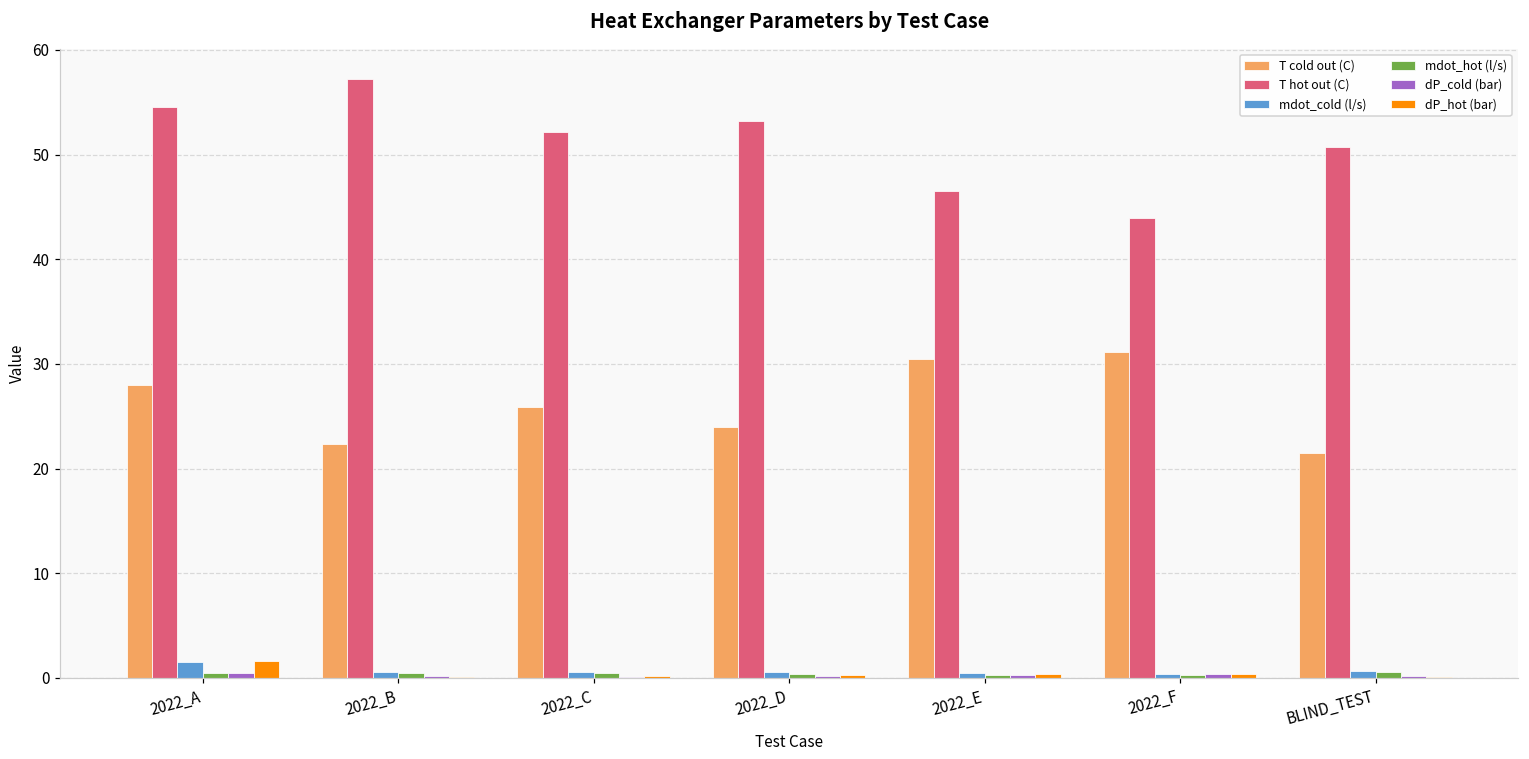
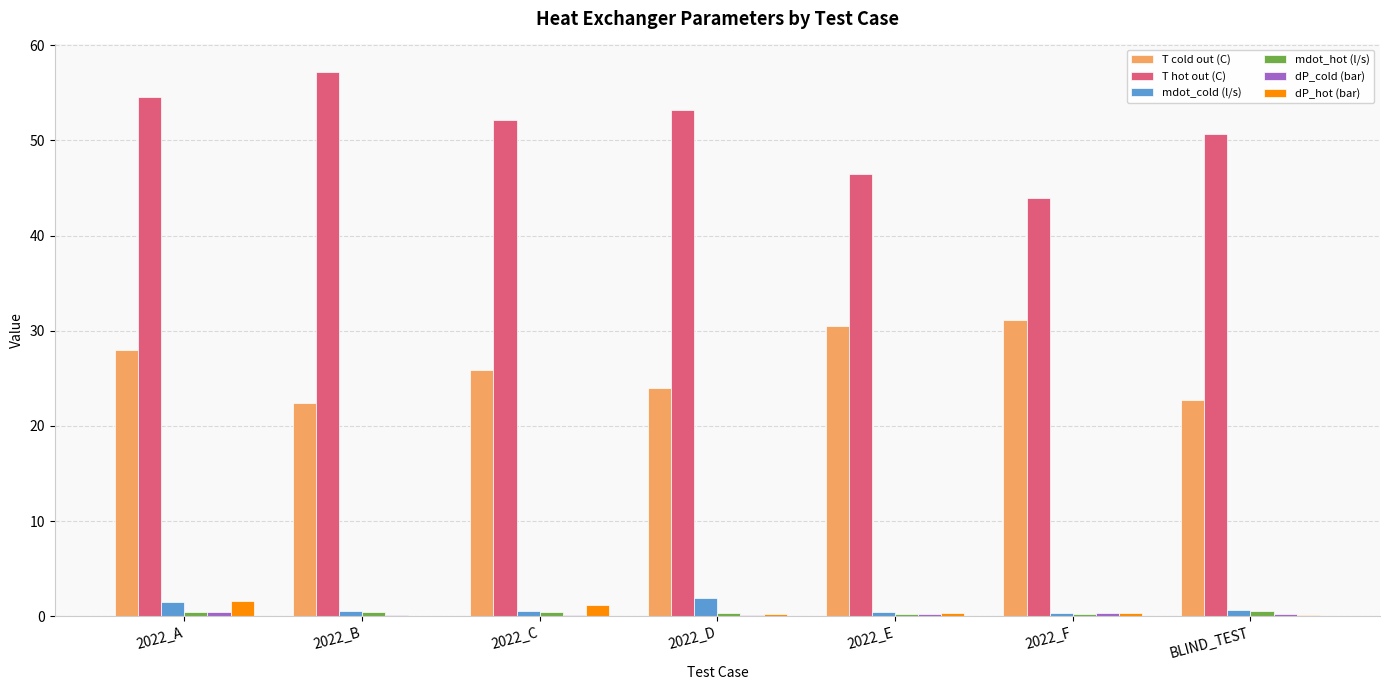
  {
    "T cold out (C)": {
      "2022_A": 28,
      "2022_B": 22,
      "2022_C": 26,
      "2022_D": 24,
      "2022_E": 30,
      "2022_F": 31,
-     "BLIND_TEST": 21
+     "BLIND_TEST": 23
    },
    "T hot out (C)": {
      "2022_A": 55,
      "2022_B": 57,
      "2022_C": 52,
      "2022_D": 53,
      "2022_E": 47,
      "2022_F": 44,
      "BLIND_TEST": 51
    },
    "mdot_cold (l/s)": {
      "2022_A": 2,
      "2022_B": 1,
      "2022_C": 1,
-     "2022_D": 1,
+     "2022_D": 2,
      "2022_E": 0,
      "2022_F": 0,
      "BLIND_TEST": 1
    },
    "mdot_hot (l/s)": {
      "2022_A": 0,
      "2022_B": 0,
      "2022_C": 0,
      "2022_D": 0,
      "2022_E": 0,
      "BLIND_TEST": 1
    },
    "dP_cold (bar)": {
      "2022_A": 0,
      "2022_F": 0
    },
    "dP_hot (bar)": {
      "2022_A": 2,
-     "2022_C": 0,
+     "2022_C": 1,
      "2022_D": 0,
      "2022_E": 0,
      "2022_F": 0
    }
  }
